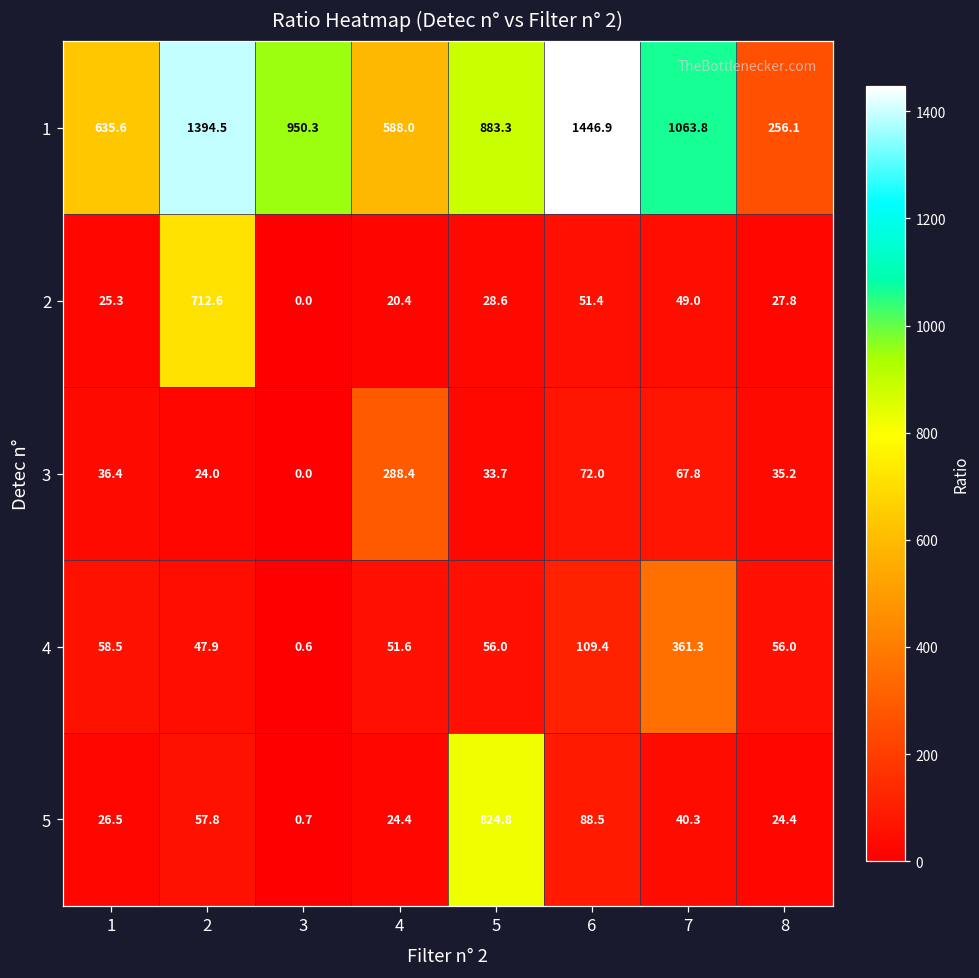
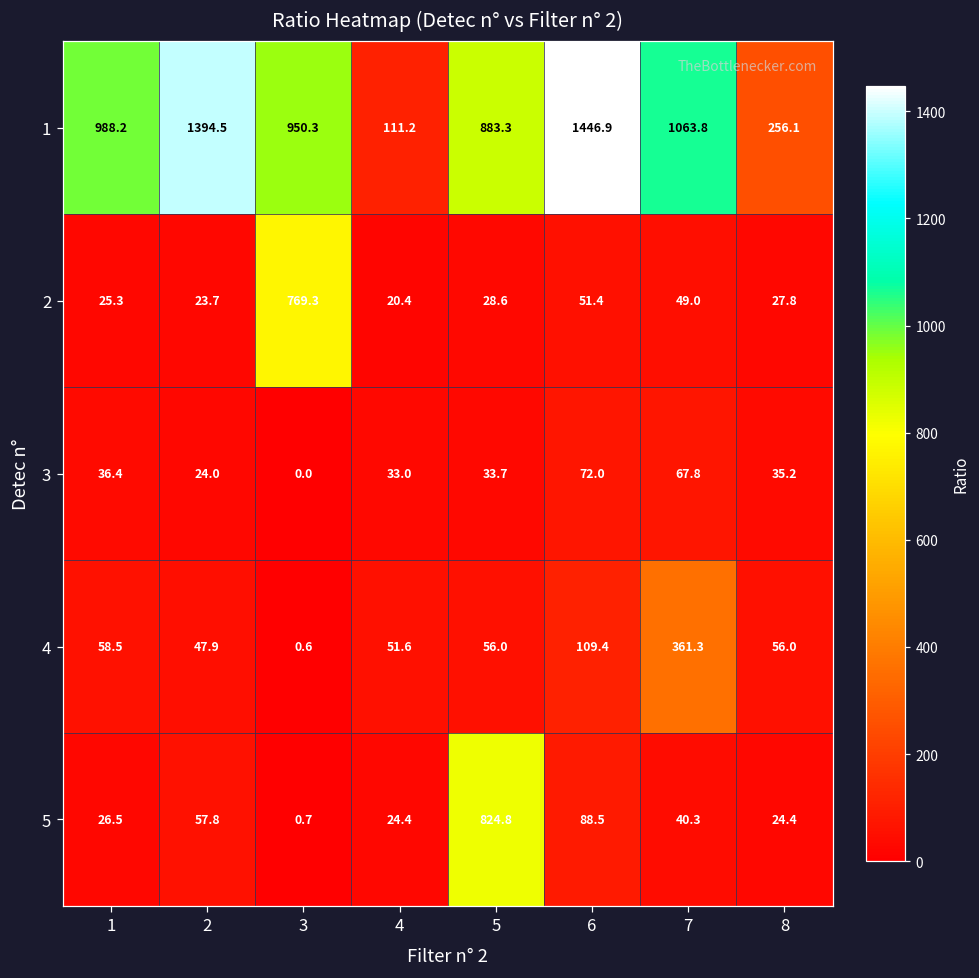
  {
    "1": {
-     "1": 635.6,
+     "1": 988.2,
      "2": 1394.5,
      "3": 950.3,
-     "4": 588.0,
+     "4": 111.2,
      "5": 883.3,
      "6": 1446.9,
      "7": 1063.8
    },
    "2": {
      "1": 25.3,
-     "2": 712.6,
-     "3": 0.0,
+     "2": 23.7,
+     "3": 769.3,
      "4": 20.4,
      "5": 28.6,
      "6": 51.4,
      "7": 49.0,
      "8": 27.8
    },
    "3": {
      "1": 36.4,
      "2": 24.0,
      "3": 0.0,
-     "4": 288.4,
+     "4": 33.0,
      "5": 33.7,
      "6": 72.0,
      "7": 67.8,
      "8": 35.2
    },
    "4": {
      "1": 58.5,
      "2": 47.9,
      "3": 0.6,
      "4": 51.6,
      "5": 56.0,
      "6": 109.4,
      "7": 361.3,
      "8": 56.0
    },
    "5": {
      "1": 26.5,
      "2": 57.8,
      "3": 0.7,
      "4": 24.4,
      "5": 824.8,
      "6": 88.5,
      "7": 40.3,
      "8": 24.4
    }
  }
